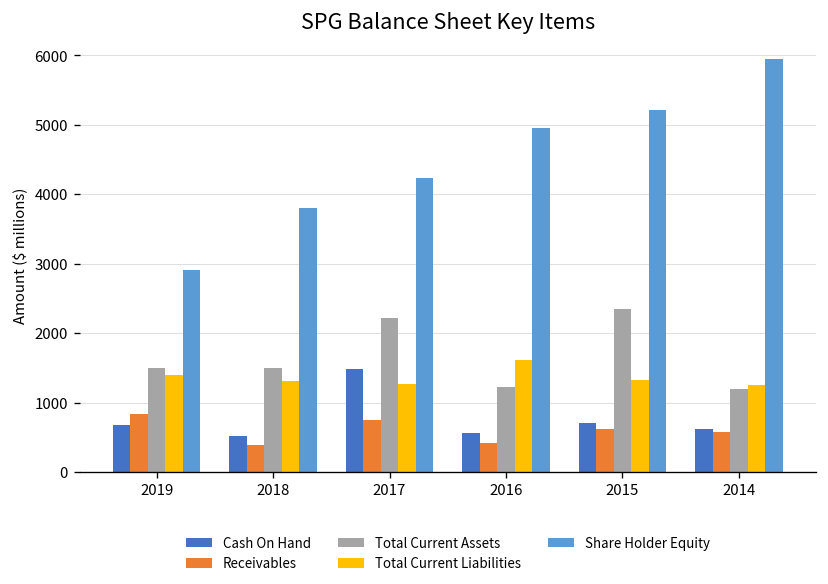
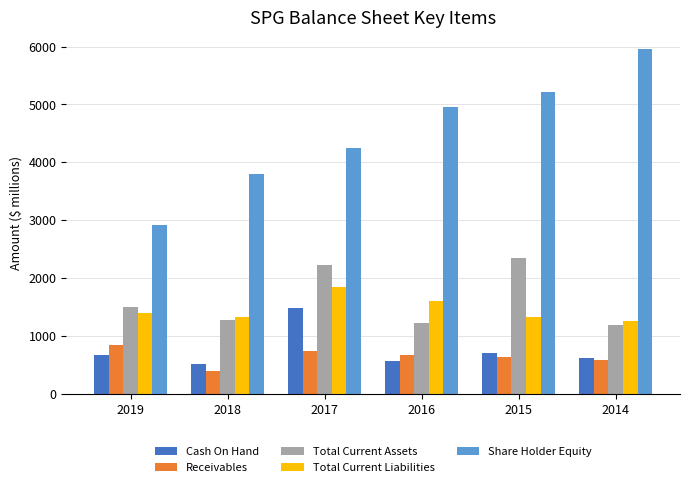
  {
    "Receivables": {
      "2019": 800,
      "2018": 400,
      "2017": 700,
-     "2016": 400,
+     "2016": 700,
      "2015": 600,
      "2014": 600
    },
    "Total Current Assets": {
      "2019": 1500,
-     "2018": 1500,
+     "2018": 1300,
      "2017": 2200,
      "2016": 1200,
      "2015": 2400,
      "2014": 1200
    },
    "Total Current Liabilities": {
      "2019": 1400,
      "2018": 1300,
-     "2017": 1300,
+     "2017": 1800,
      "2016": 1600,
      "2015": 1300,
      "2014": 1300
    }
  }
